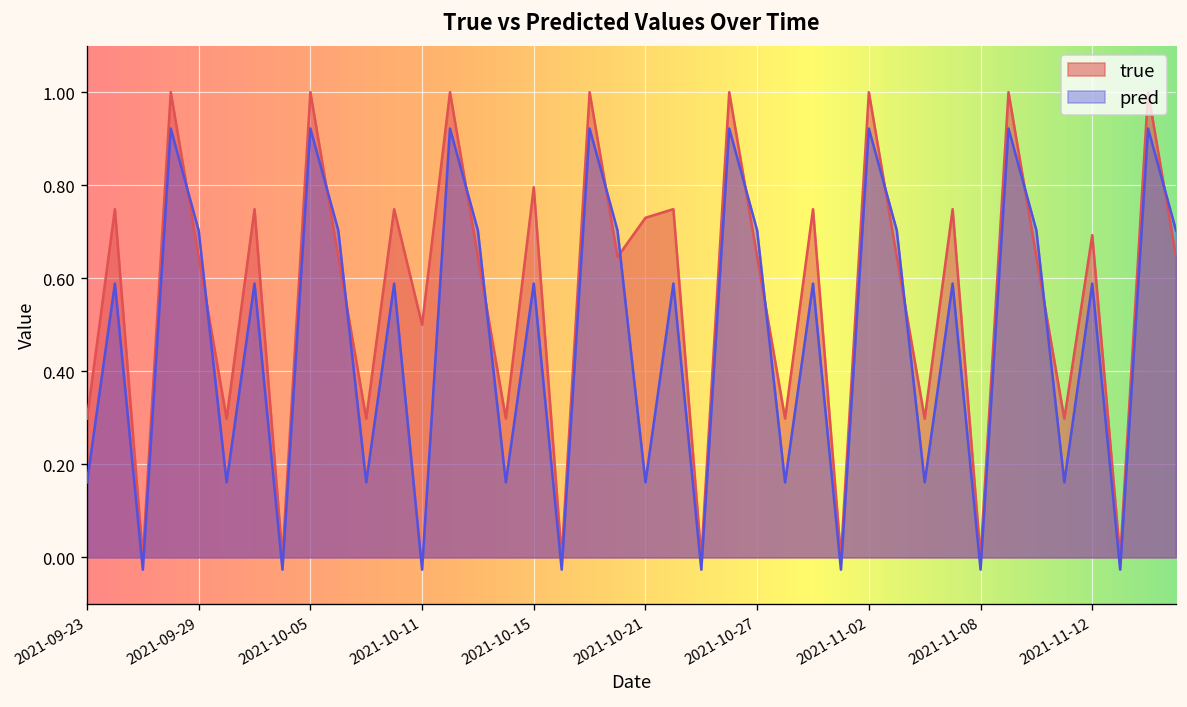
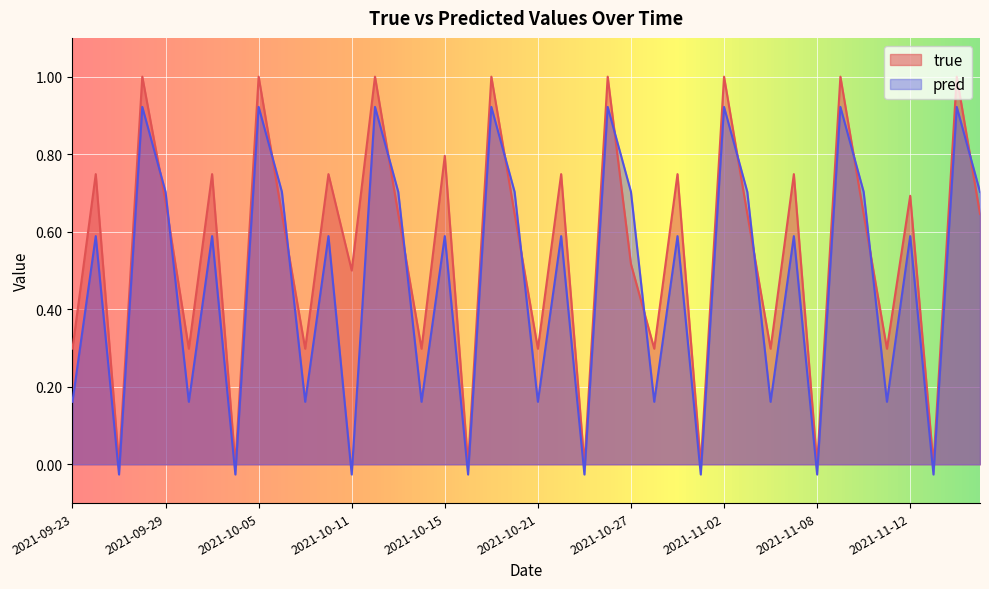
  {
    "true": {
      "2021-09-23": 0.30,
-     "2021-09-29": 0.65,
+     "2021-09-29": 0.68,
      "2021-10-05": 1.00,
      "2021-10-11": 0.50,
      "2021-10-15": 0.80,
-     "2021-10-21": 0.73,
-     "2021-10-27": 0.65,
+     "2021-10-21": 0.30,
+     "2021-10-27": 0.52,
      "2021-11-02": 1.00,
      "2021-11-12": 0.69
    }
  }
